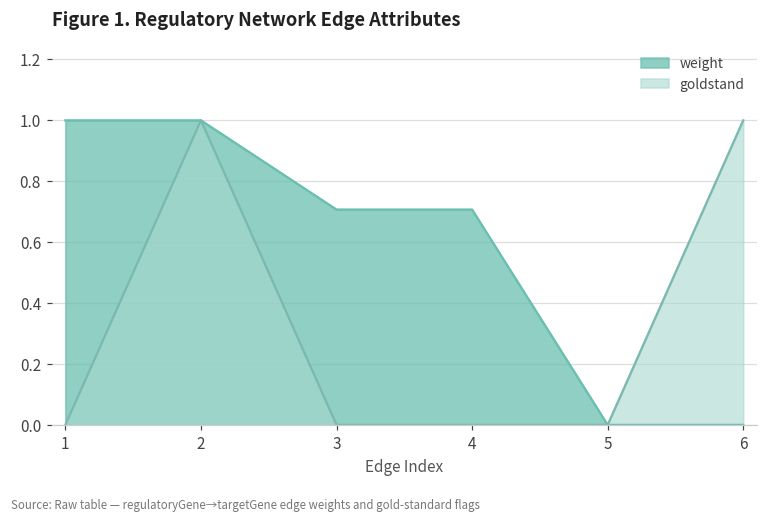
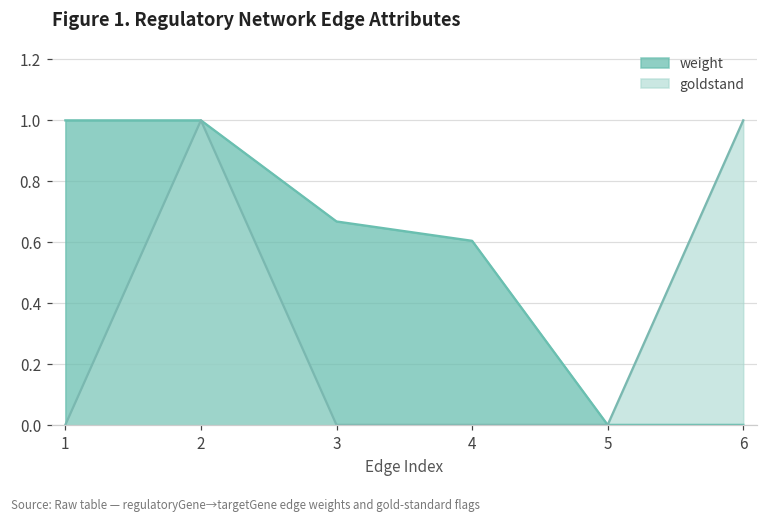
  {
    "weight": {
      "1": 1.00,
-     "3": 0.71,
-     "4": 0.71,
+     "3": 0.67,
+     "4": 0.60,
      "6": 0.00
    },
    "goldstand": {
      "1": 0.00,
      "3": 0.00,
      "4": 0.00,
      "6": 1.00
    }
  }
